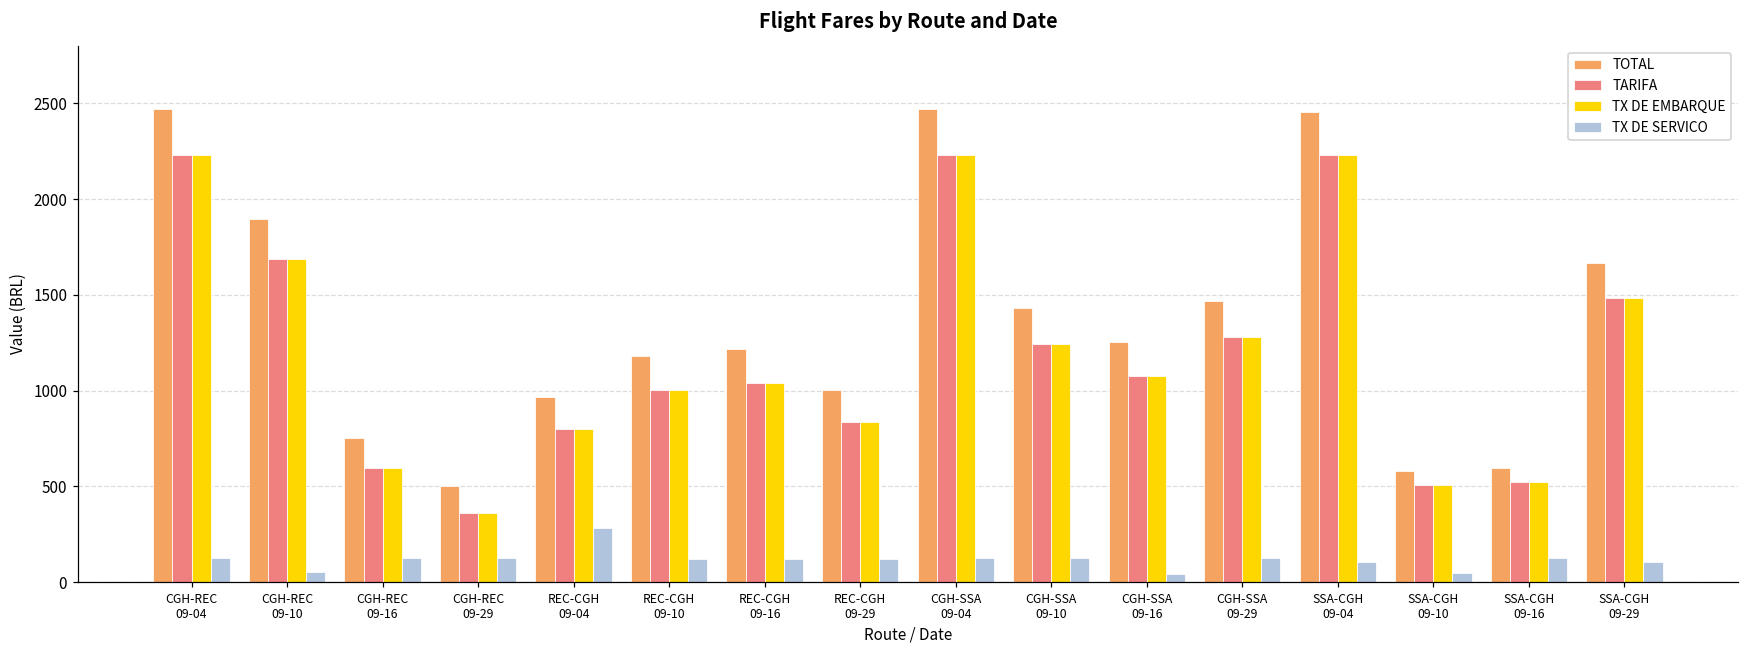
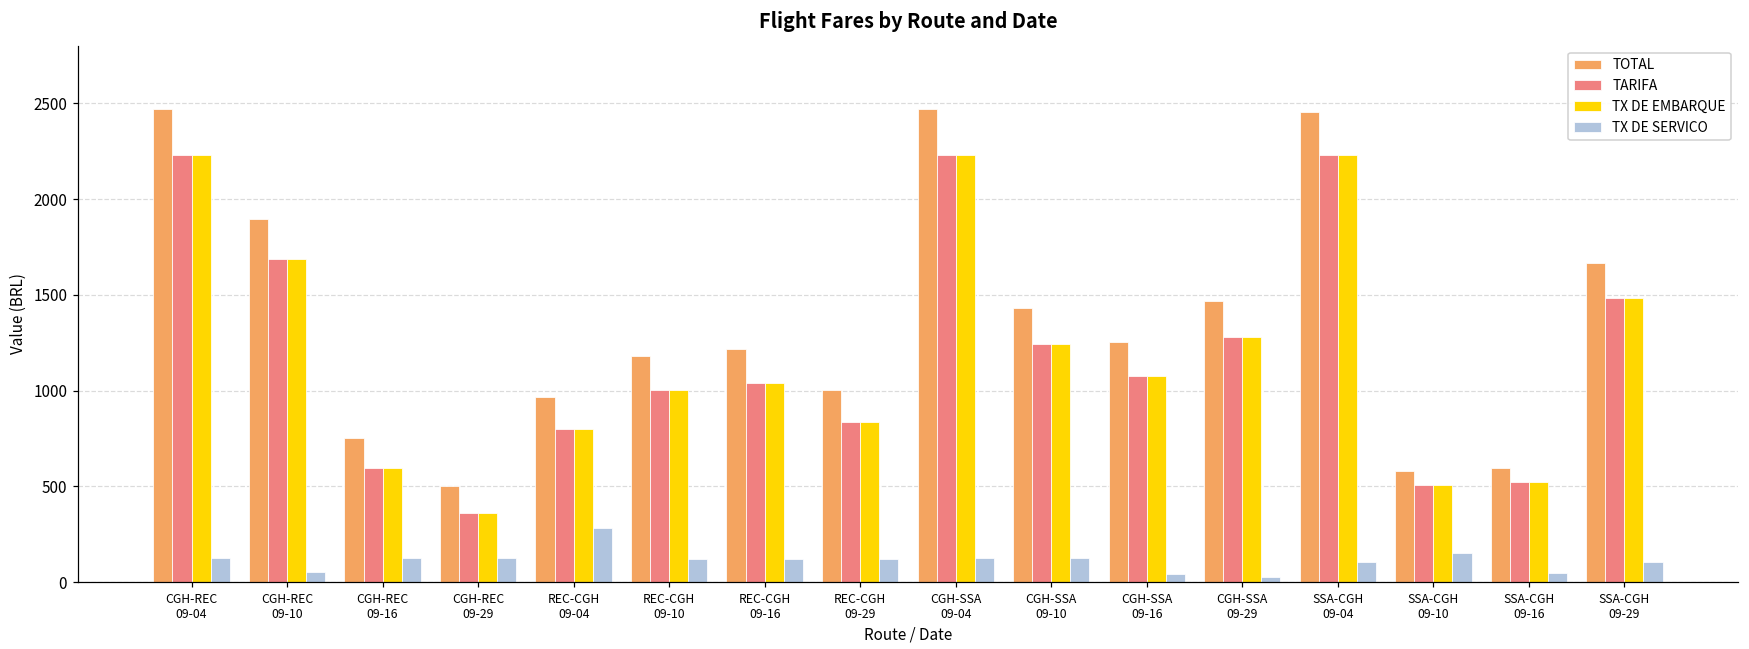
  {
    "TX DE EMBARQUE": {
      "CGH-REC 09-04": 2230,
      "CGH-REC 09-10": 1690,
      "CGH-REC 09-16": 600,
      "CGH-REC 09-29": 360,
      "REC-CGH 09-04": 800,
      "REC-CGH 09-10": 1010,
      "REC-CGH 09-16": 1040,
      "REC-CGH 09-29": 840,
      "CGH-SSA 09-04": 2230,
      "CGH-SSA 09-10": 1240,
      "CGH-SSA 09-16": 1070,
      "CGH-SSA 09-29": 1280,
      "SSA-CGH 09-04": 2230,
      "SSA-CGH 09-10": 510,
      "SSA-CGH 09-16": 520,
      "SSA-CGH 09-29": 1480
    },
    "TX DE SERVICO": {
      "CGH-REC 09-04": 120,
      "CGH-REC 09-10": 50,
      "CGH-REC 09-16": 120,
      "CGH-REC 09-29": 120,
      "REC-CGH 09-04": 280,
      "REC-CGH 09-10": 120,
      "REC-CGH 09-16": 120,
      "REC-CGH 09-29": 120,
      "CGH-SSA 09-04": 120,
      "CGH-SSA 09-10": 120,
      "CGH-SSA 09-16": 40,
-     "CGH-SSA 09-29": 120,
+     "CGH-SSA 09-29": 30,
      "SSA-CGH 09-04": 110,
-     "SSA-CGH 09-10": 50,
-     "SSA-CGH 09-16": 130,
+     "SSA-CGH 09-10": 150,
+     "SSA-CGH 09-16": 50,
      "SSA-CGH 09-29": 110
    }
  }
